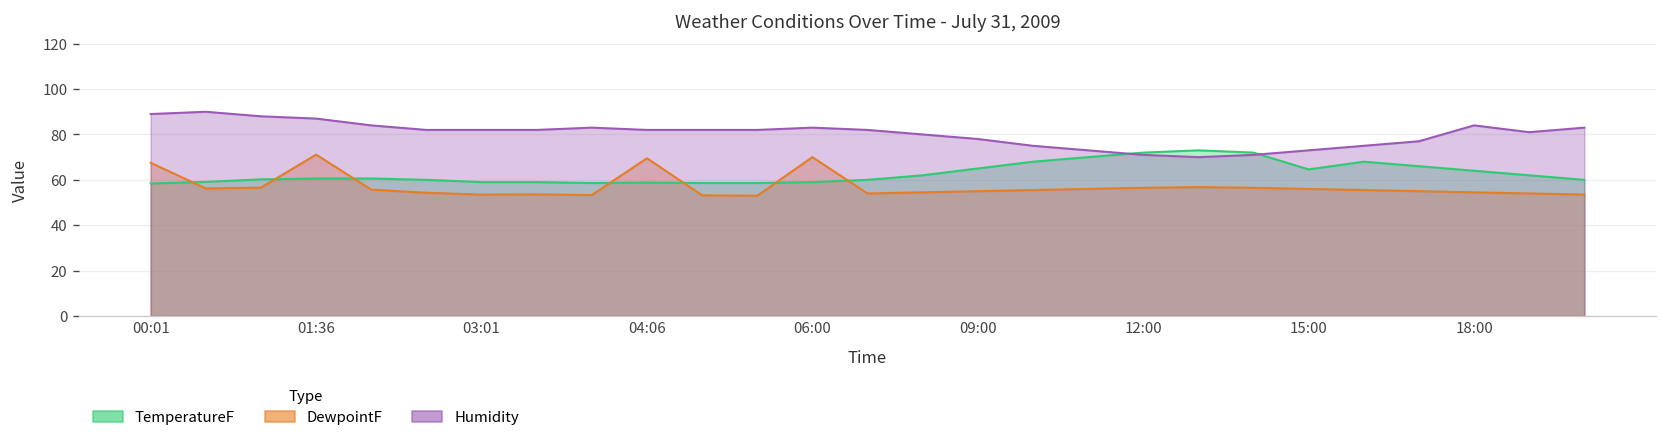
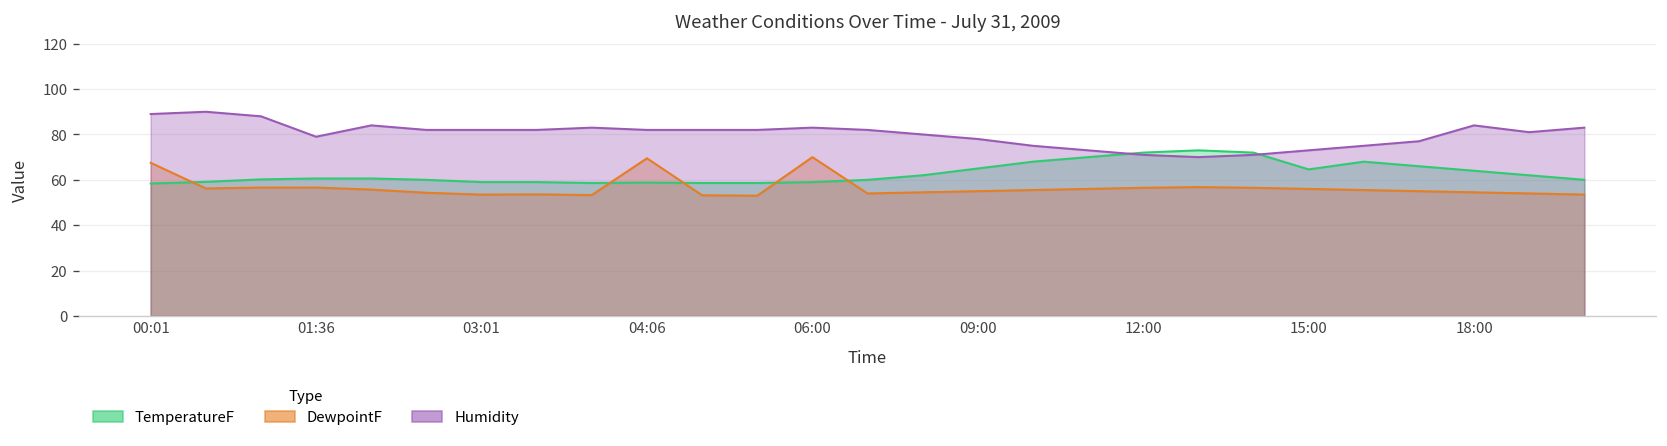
  {
    "TemperatureF": {
      "00:01": 58,
      "01:36": 61,
      "03:01": 59,
      "04:06": 59,
      "06:00": 59,
      "09:00": 65,
      "15:00": 65,
      "18:00": 64
    },
    "DewpointF": {
      "00:01": 68,
-     "01:36": 71,
+     "01:36": 57,
      "03:01": 54,
      "04:06": 70,
      "06:00": 70,
      "09:00": 55,
      "12:00": 57,
      "15:00": 56,
      "18:00": 55
    },
    "Humidity": {
      "00:01": 89,
-     "01:36": 87,
+     "01:36": 79,
      "03:01": 82,
      "04:06": 82,
      "06:00": 83,
      "09:00": 78,
      "15:00": 73,
      "18:00": 84
    }
  }
